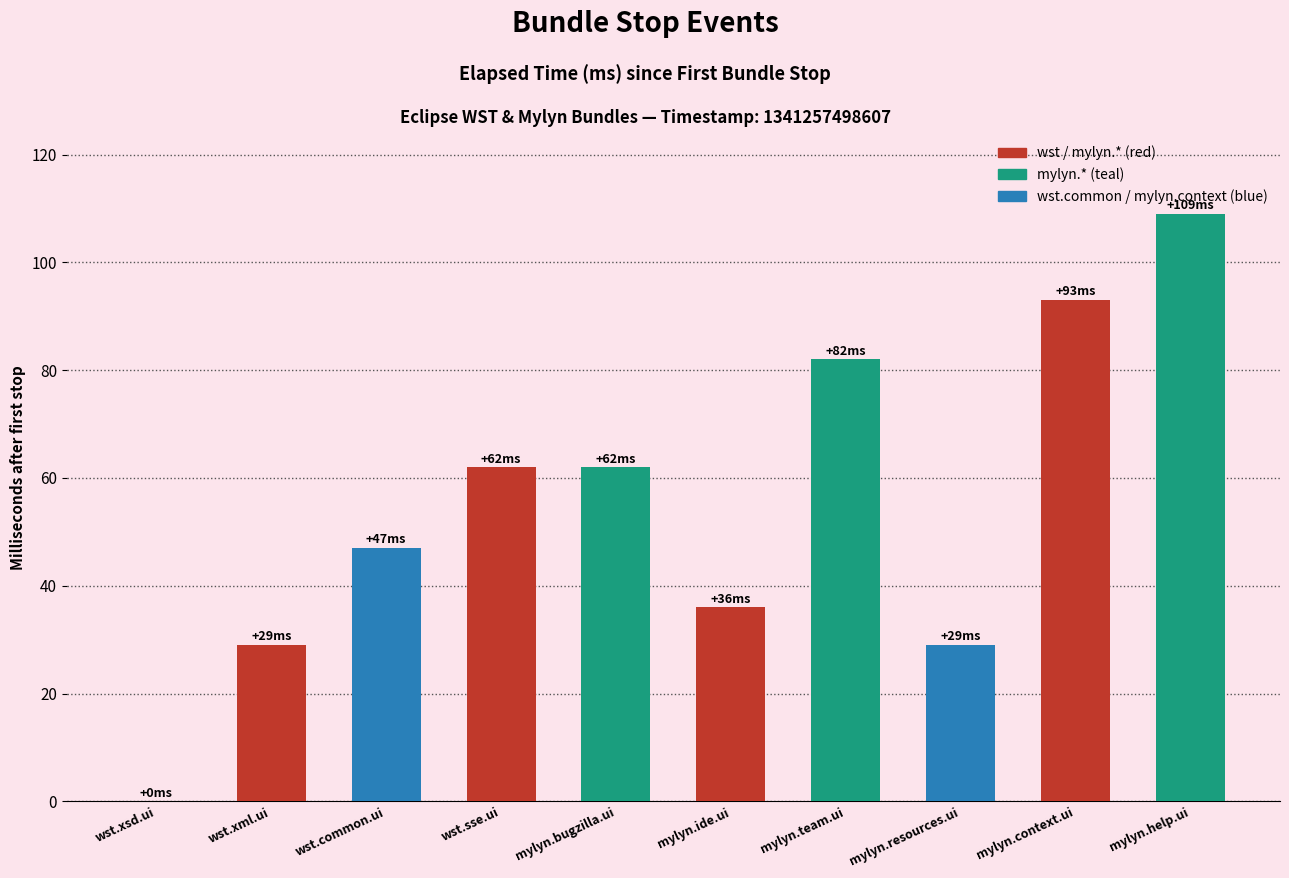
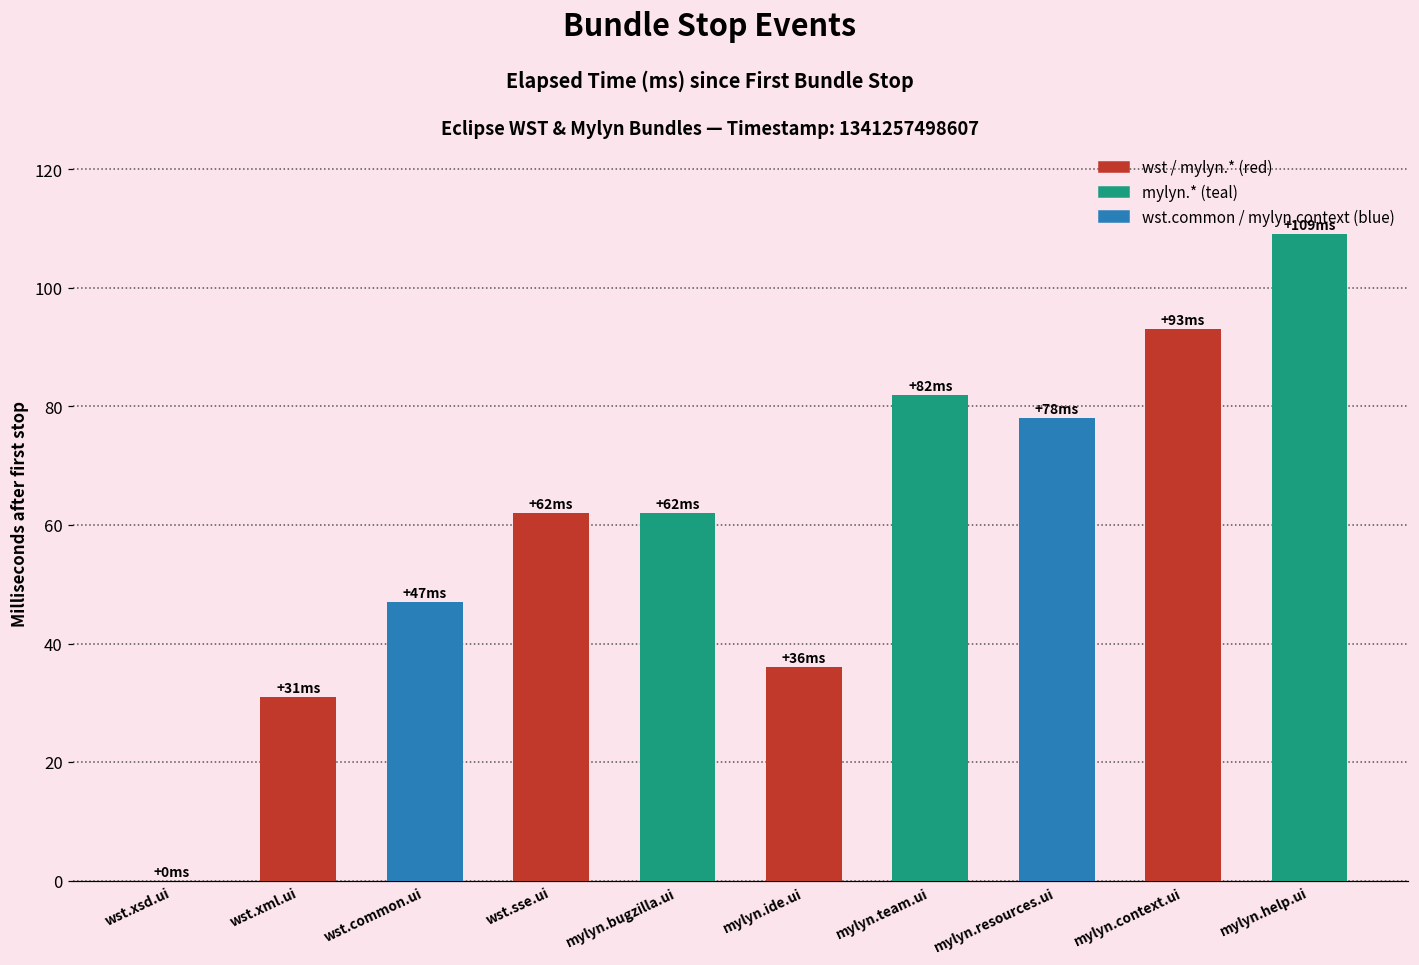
  {
    "wst.xsd.ui": "+0",
-   "wst.xml.ui": "+29",
+   "wst.xml.ui": "+31",
    "wst.common.ui": "+47",
    "wst.sse.ui": "+62",
    "mylyn.bugzilla.ui": "+62",
    "mylyn.ide.ui": "+36",
    "mylyn.team.ui": "+82",
-   "mylyn.resources.ui": "+29",
+   "mylyn.resources.ui": "+78",
    "mylyn.context.ui": "+93",
    "mylyn.help.ui": "+109"
  }
